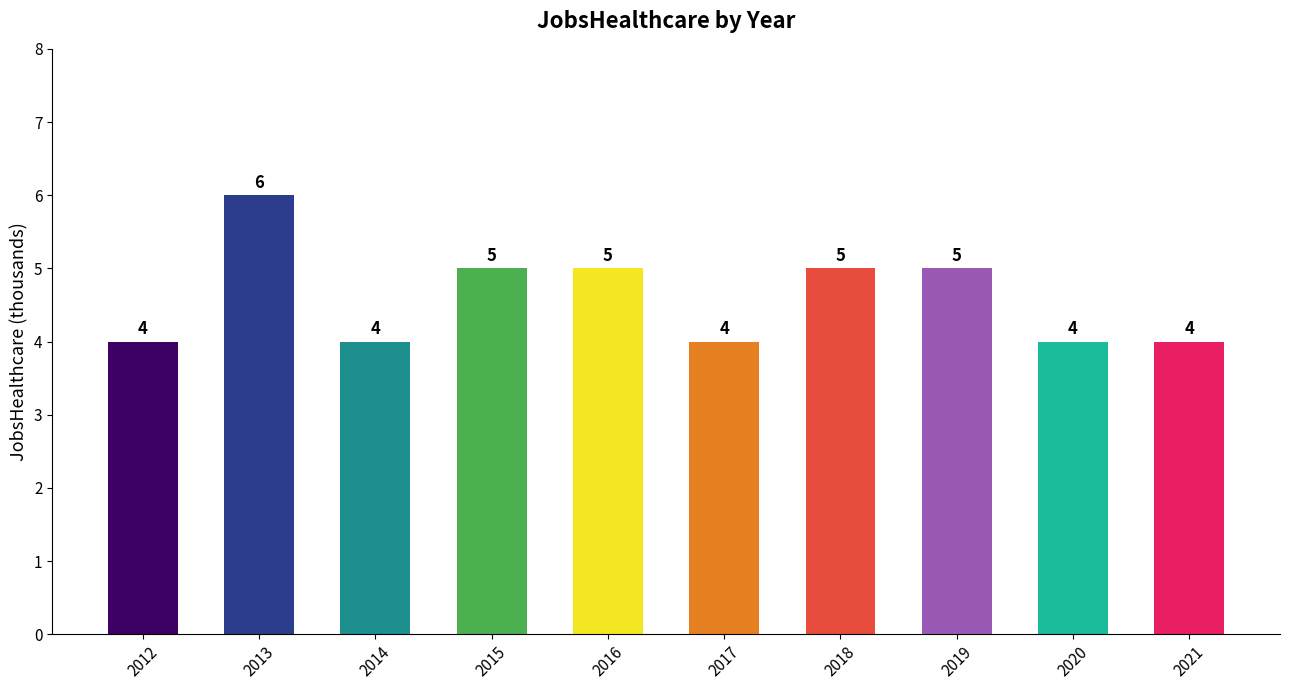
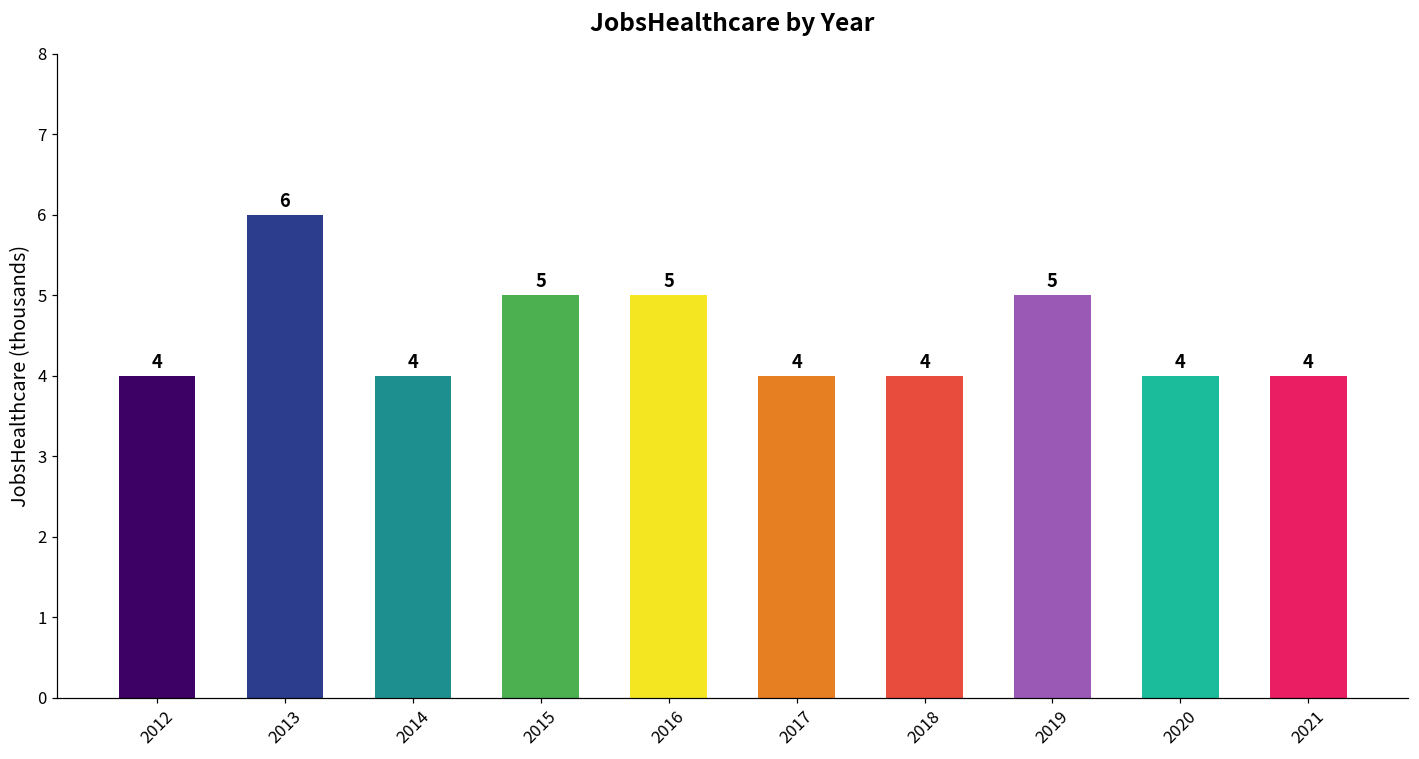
  {
    "2012": 4,
    "2013": 6,
    "2014": 4,
    "2015": 5,
    "2016": 5,
    "2017": 4,
-   "2018": 5,
+   "2018": 4,
    "2019": 5,
    "2020": 4,
    "2021": 4
  }
